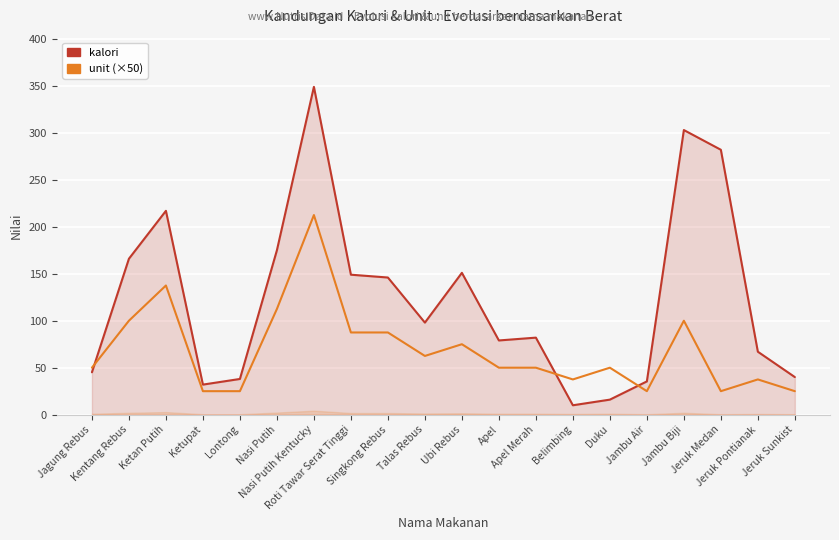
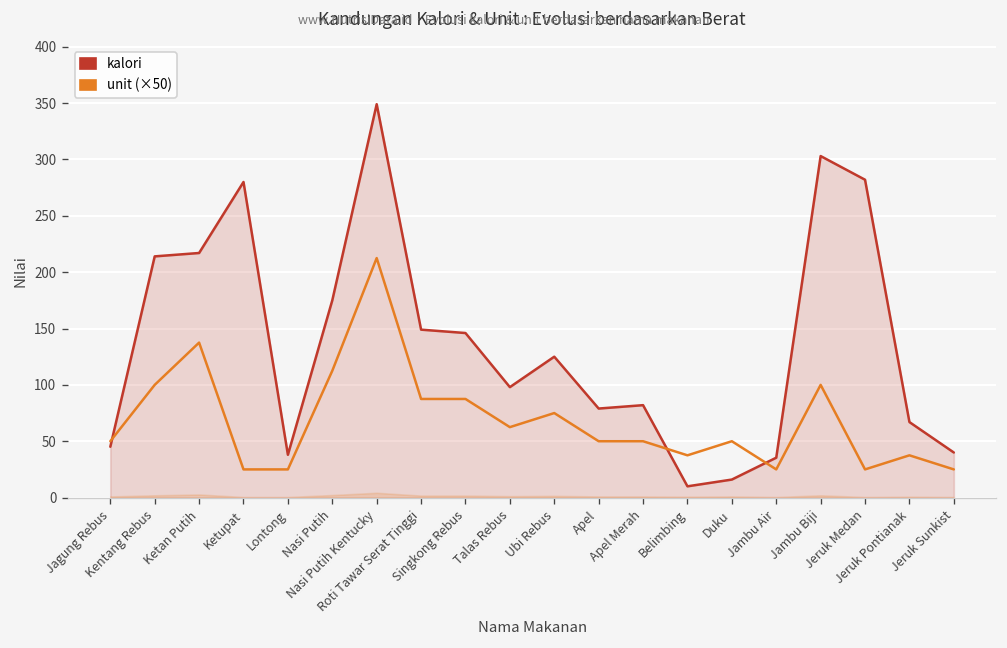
  {
    "kalori": {
      "Jagung Rebus": 50,
-     "Kentang Rebus": 170,
+     "Kentang Rebus": 210,
      "Ketan Putih": 220,
-     "Ketupat": 30,
+     "Ketupat": 280,
      "Lontong": 40,
      "Nasi Putih": 180,
      "Nasi Putih Kentucky": 350,
      "Roti Tawar Serat Tinggi": 150,
      "Singkong Rebus": 150,
      "Talas Rebus": 100,
-     "Ubi Rebus": 150,
+     "Ubi Rebus": 130,
      "Apel": 80,
      "Apel Merah": 80,
      "Belimbing": 10,
      "Duku": 20,
      "Jambu Air": 40,
      "Jambu Biji": 300,
      "Jeruk Medan": 280,
      "Jeruk Pontianak": 70,
      "Jeruk Sunkist": 40
    }
  }
